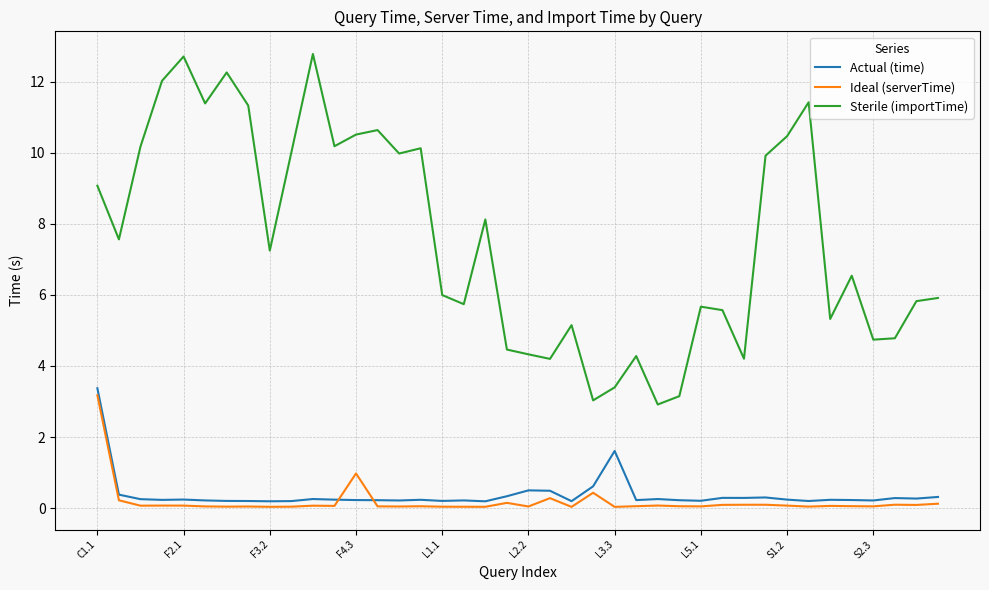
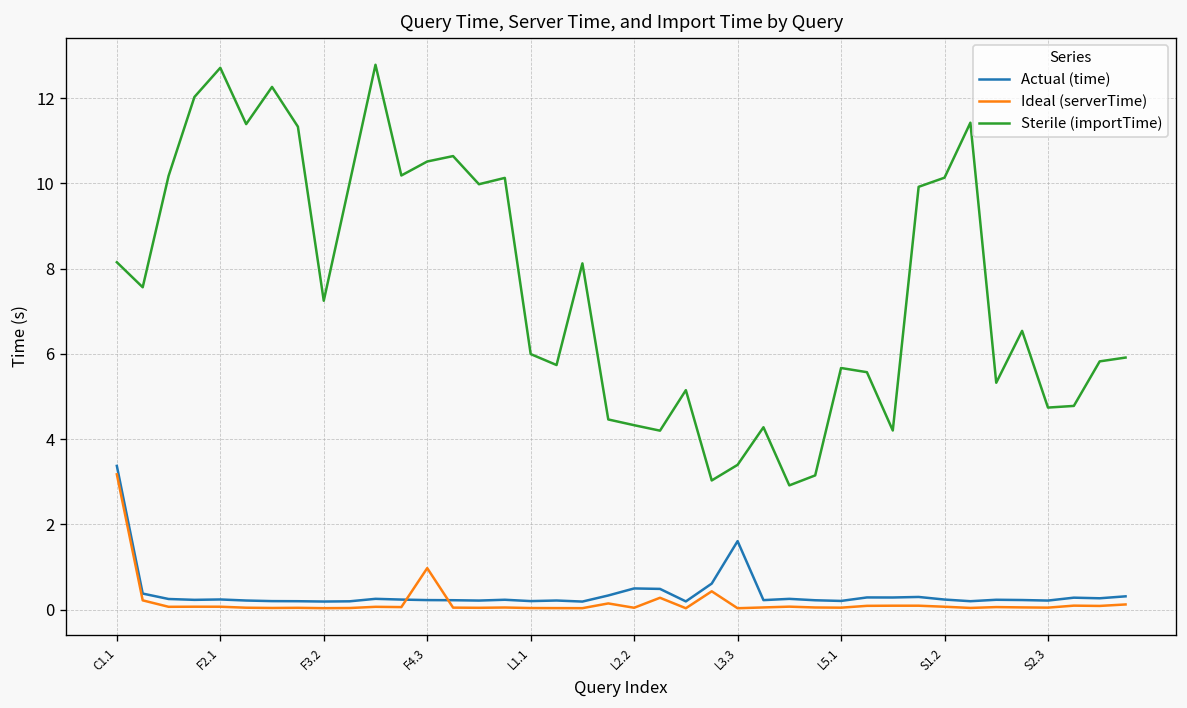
  {
    "Actual (time)": {
      "C1.1": 3.4,
      "F2.1": 0.2,
      "F3.2": 0.2,
      "F4.3": 0.2,
      "L1.1": 0.2,
      "L2.2": 0.5,
      "L3.3": 1.6,
      "L5.1": 0.2,
      "S1.2": 0.2,
      "S2.3": 0.2
    },
    "Ideal (serverTime)": {
      "C1.1": 3.2,
      "F2.1": 0.1,
      "F3.2": 0.0,
      "F4.3": 1.0,
      "L1.1": 0.0,
      "L2.2": 0.0,
      "L3.3": 0.0,
      "L5.1": 0.0,
      "S1.2": 0.1,
      "S2.3": 0.0
    },
    "Sterile (importTime)": {
-     "C1.1": 9.1,
+     "C1.1": 8.1,
      "F2.1": 12.7,
      "F3.2": 7.2,
      "F4.3": 10.5,
      "L1.1": 6.0,
      "L2.2": 4.3,
      "L3.3": 3.4,
      "L5.1": 5.7,
-     "S1.2": 10.5,
+     "S1.2": 10.1,
      "S2.3": 4.7
    }
  }
